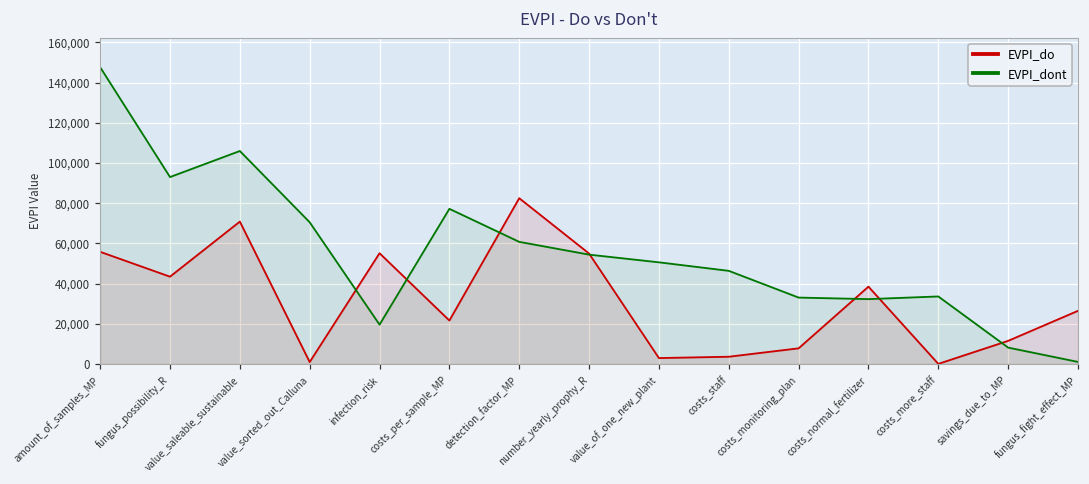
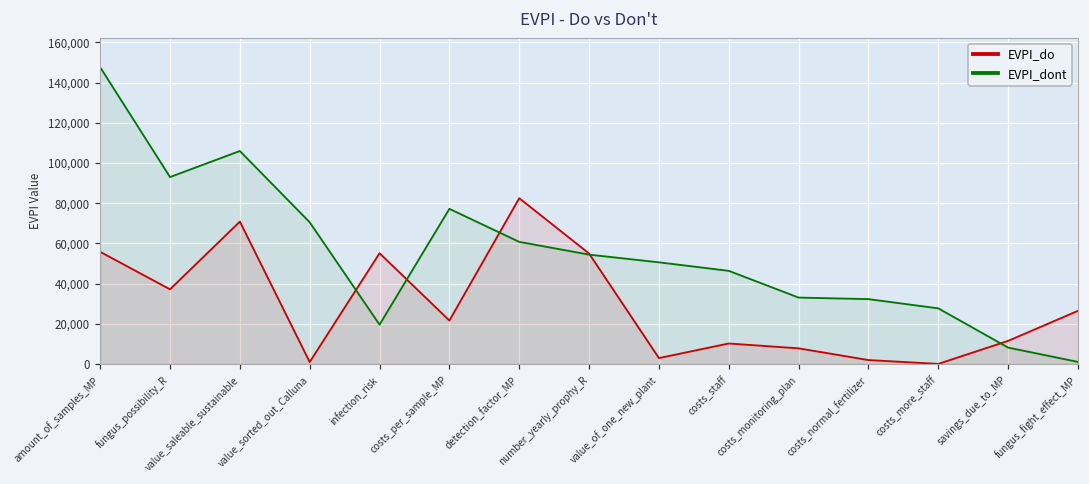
  {
    "EVPI_do": {
      "amount_of_samples_MP": "56,000",
-     "fungus_possibility_R": "43,000",
+     "fungus_possibility_R": "37,000",
      "value_saleable_sustainable": "71,000",
      "value_sorted_out_Calluna": "1,000",
      "infection_risk": "55,000",
      "costs_per_sample_MP": "22,000",
      "detection_factor_MP": "82,000",
      "value_of_one_new_plant": "3,000",
-     "costs_staff": "4,000",
+     "costs_staff": "10,000",
      "costs_monitoring_plan": "8,000",
-     "costs_normal_fertilizer": "38,000",
+     "costs_normal_fertilizer": "2,000",
      "costs_more_staff": "0",
      "savings_due_to_MP": "11,000",
      "fungus_fight_effect_MP": "26,000"
    },
    "EVPI_dont": {
      "amount_of_samples_MP": "148,000",
      "fungus_possibility_R": "93,000",
      "value_saleable_sustainable": "106,000",
      "value_sorted_out_Calluna": "70,000",
      "infection_risk": "20,000",
      "costs_per_sample_MP": "77,000",
      "detection_factor_MP": "61,000",
      "value_of_one_new_plant": "51,000",
      "costs_staff": "46,000",
      "costs_monitoring_plan": "33,000",
      "costs_normal_fertilizer": "32,000",
-     "costs_more_staff": "34,000",
+     "costs_more_staff": "28,000",
      "savings_due_to_MP": "8,000",
      "fungus_fight_effect_MP": "1,000"
    }
  }
